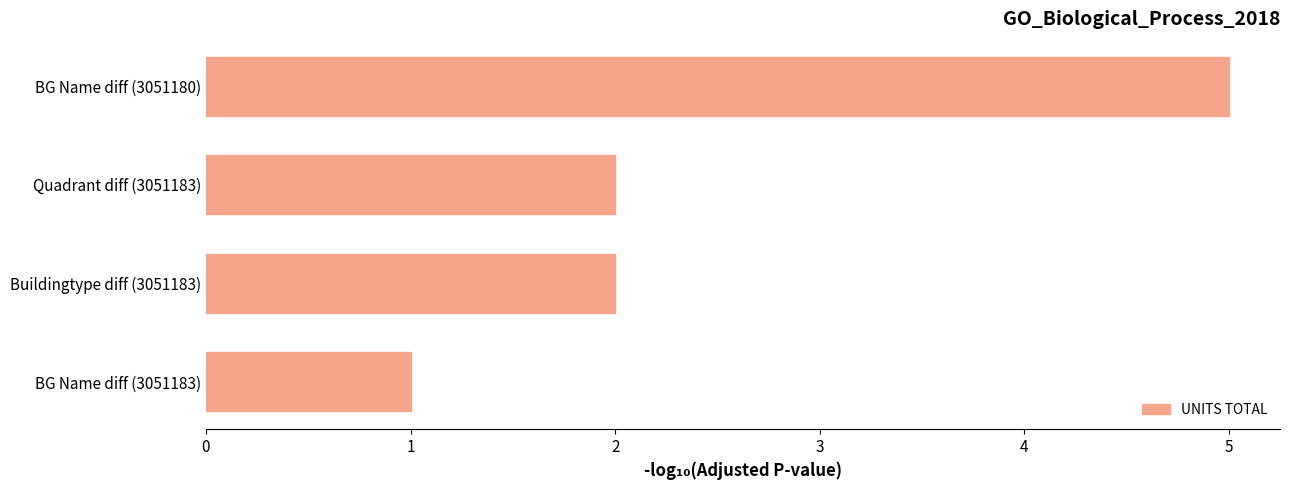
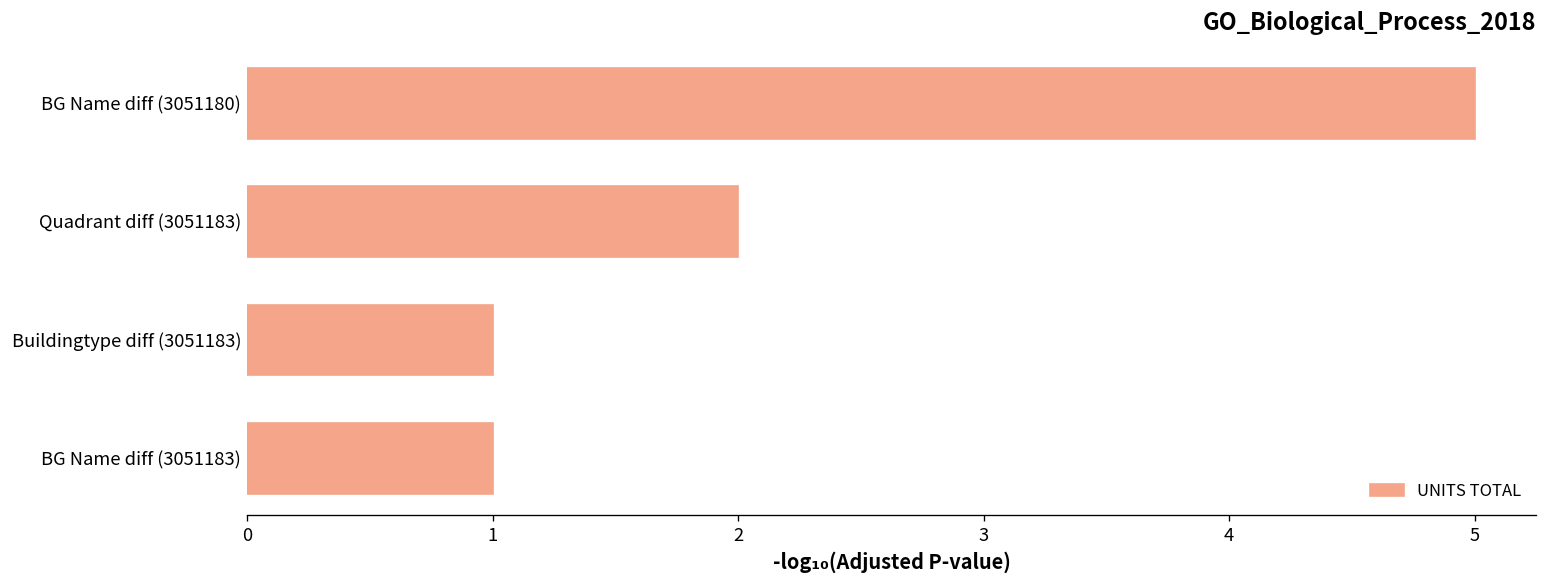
  {
    "BG Name diff (3051180)": 5,
    "Quadrant diff (3051183)": 2,
-   "Buildingtype diff (3051183)": 2,
+   "Buildingtype diff (3051183)": 1,
    "BG Name diff (3051183)": 1
  }
